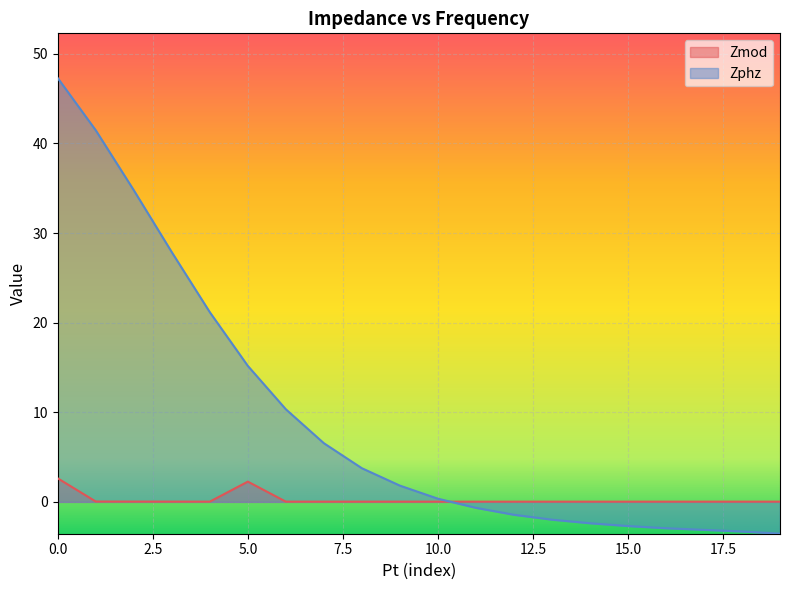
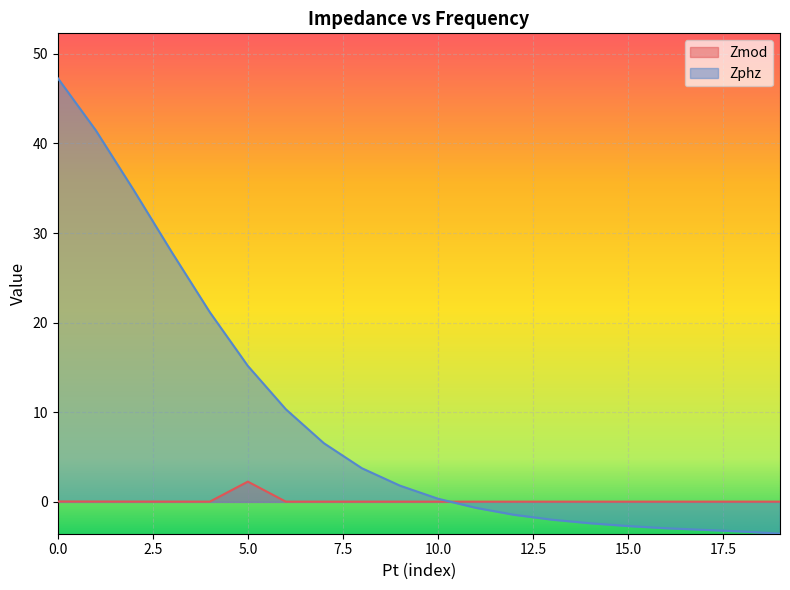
  {
    "Zmod": {
-     "0.0": 3,
+     "0.0": 0,
      "5.0": 2,
      "10.0": 0
    }
  }
